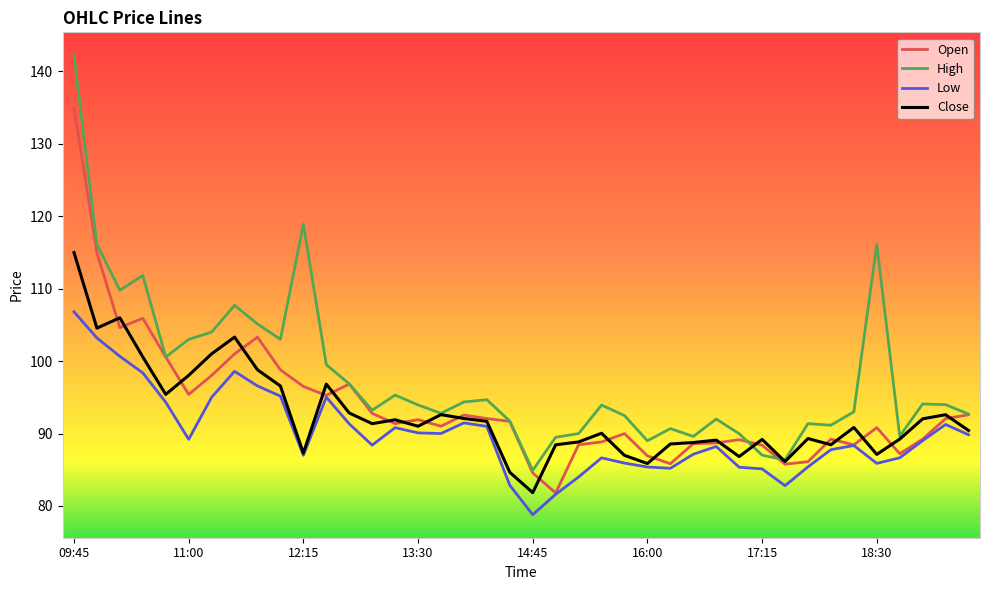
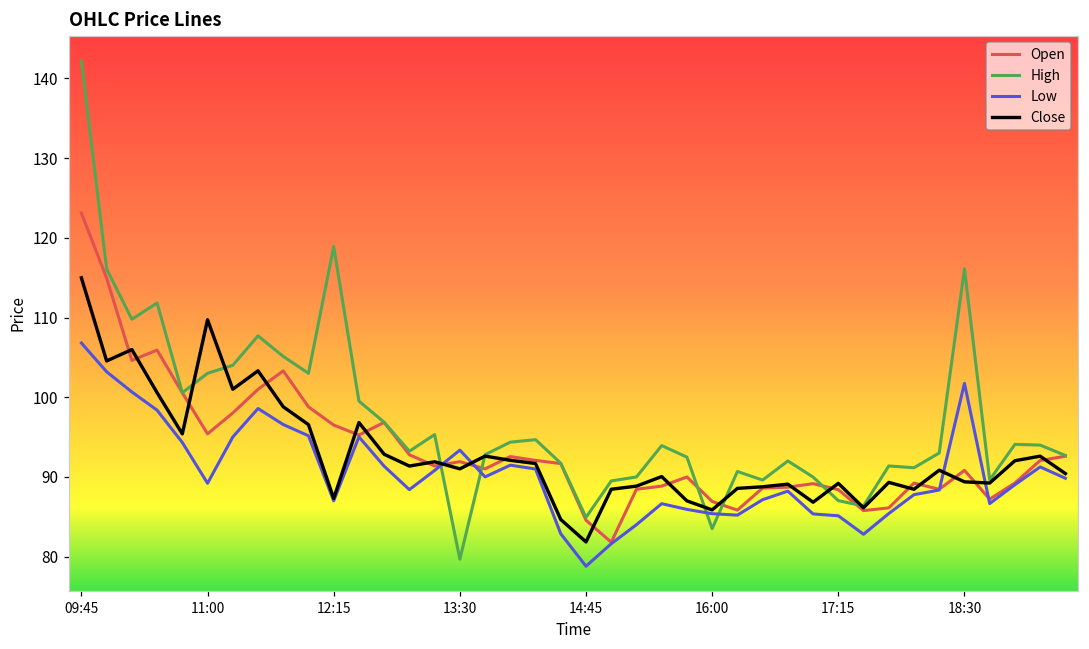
  {
    "Open": {
-     "09:45": 135,
+     "09:45": 123,
      "11:00": 95,
      "12:15": 97,
      "13:30": 92,
      "14:45": 85,
      "16:00": 87,
      "17:15": 88,
      "18:30": 91
    },
    "High": {
      "09:45": 142,
      "11:00": 103,
      "12:15": 119,
-     "13:30": 94,
+     "13:30": 80,
      "14:45": 85,
-     "16:00": 89,
+     "16:00": 84,
      "17:15": 87,
      "18:30": 116
    },
    "Low": {
      "09:45": 107,
      "11:00": 89,
-     "13:30": 90,
+     "13:30": 93,
      "14:45": 79,
      "16:00": 85,
      "17:15": 85,
-     "18:30": 86
+     "18:30": 102
    },
    "Close": {
      "09:45": 115,
-     "11:00": 98,
+     "11:00": 110,
      "13:30": 91,
      "14:45": 82,
      "16:00": 86,
      "17:15": 89,
-     "18:30": 87
+     "18:30": 89
    }
  }
